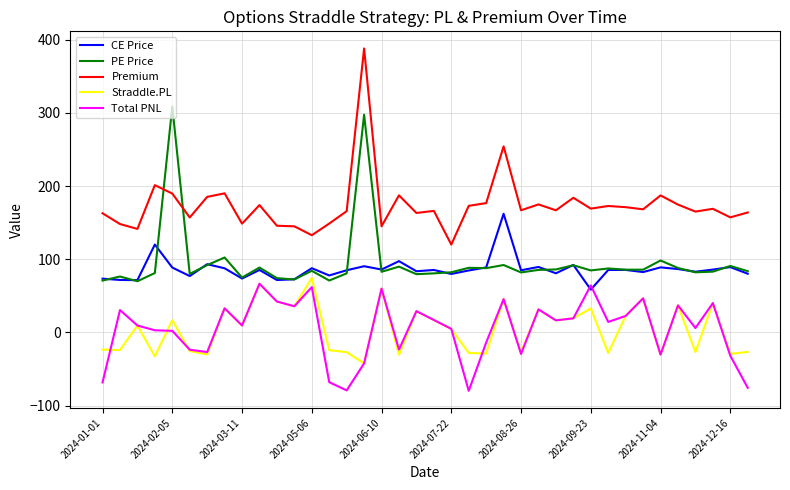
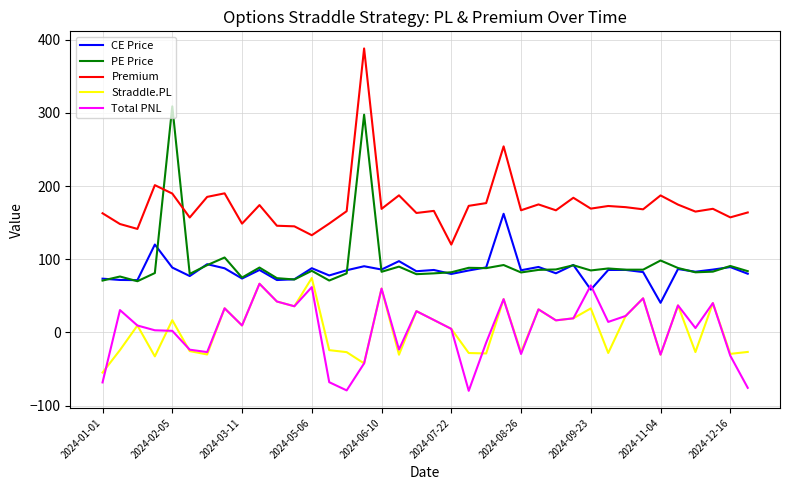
  {
    "CE Price": {
      "2024-02-05": 90,
      "2024-05-06": 90,
      "2024-09-23": 60,
-     "2024-11-04": 90
+     "2024-11-04": 40
    },
    "PE Price": {
      "2024-05-06": 80,
      "2024-09-23": 80,
      "2024-11-04": 100
    },
    "Premium": {
      "2024-01-01": 160,
      "2024-02-05": 190,
      "2024-03-11": 150,
      "2024-05-06": 130,
-     "2024-06-10": 150,
+     "2024-06-10": 170,
      "2024-07-22": 120,
      "2024-08-26": 170,
      "2024-09-23": 170,
      "2024-11-04": 190,
      "2024-12-16": 160
    },
    "Straddle.PL": {
-     "2024-01-01": -20,
+     "2024-01-01": -50,
      "2024-02-05": 20,
      "2024-05-06": 70,
      "2024-09-23": 30
    },
    "Total PNL": {
      "2024-01-01": -70,
      "2024-02-05": 0,
      "2024-05-06": 60,
      "2024-09-23": 60
    }
  }
